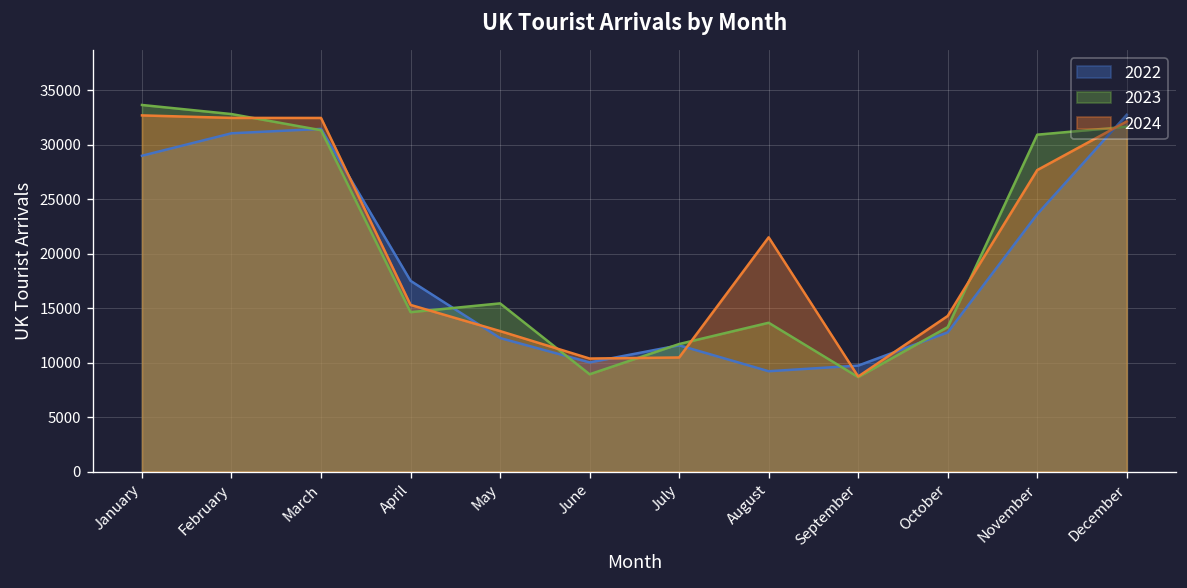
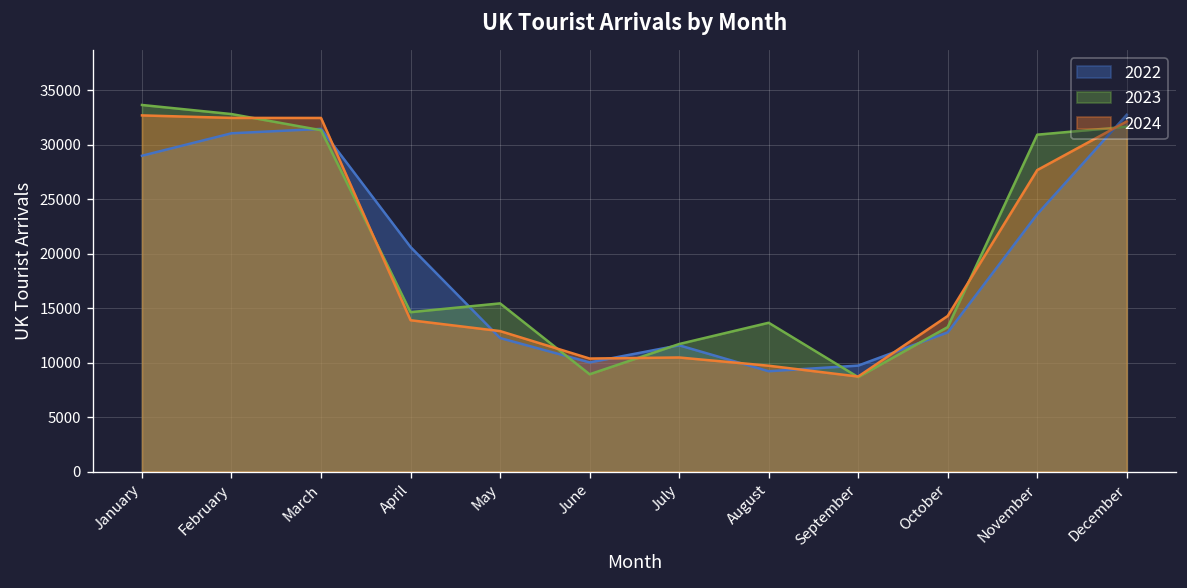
  {
    "2022": {
      "January": 29000,
      "February": 31000,
-     "April": 17000,
+     "April": 21000,
      "May": 12000,
      "June": 10000,
      "August": 9000,
      "September": 10000,
      "October": 13000,
      "November": 24000
    },
    "2023": {
      "January": 34000,
      "February": 33000,
      "April": 15000,
      "May": 15000,
      "June": 9000,
      "August": 14000,
      "October": 13000,
      "November": 31000
    },
    "2024": {
      "January": 33000,
      "February": 32000,
      "March": 32000,
-     "April": 15000,
+     "April": 14000,
      "May": 13000,
      "June": 10000,
      "July": 10000,
-     "August": 21000,
+     "August": 10000,
      "October": 14000,
      "November": 28000
    }
  }
